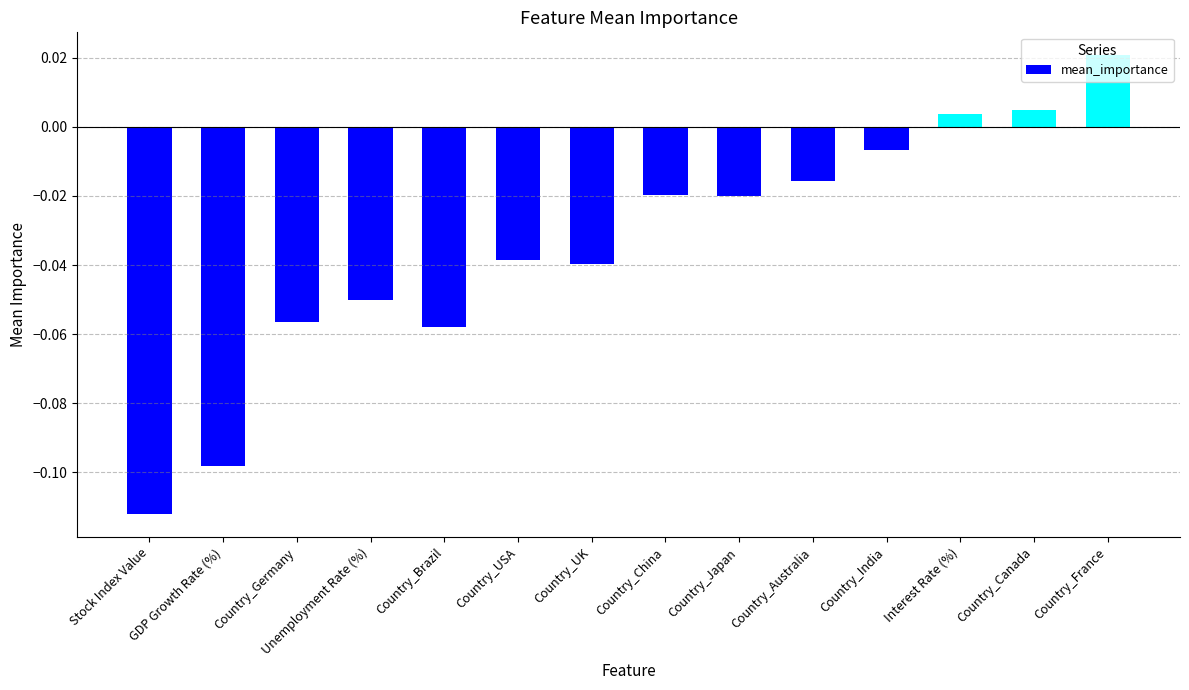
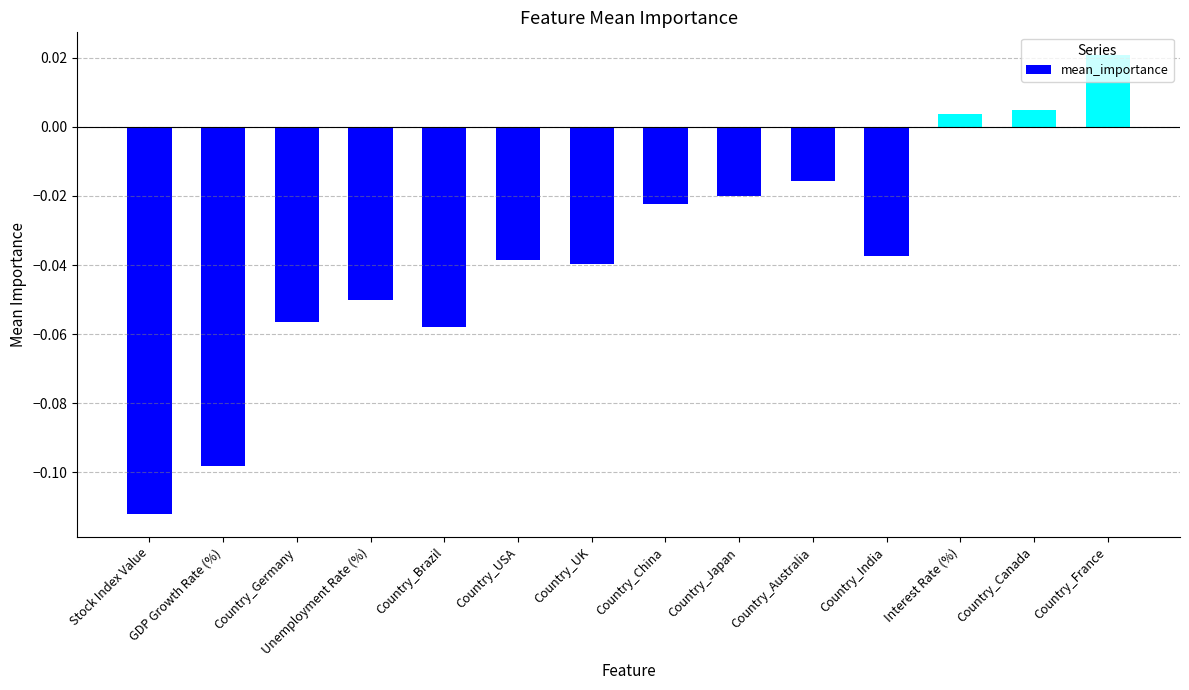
  {
    "Stock Index Value": -0.112,
    "GDP Growth Rate (%)": -0.098,
    "Country_Germany": -0.056,
    "Unemployment Rate (%)": -0.050,
    "Country_Brazil": -0.058,
    "Country_USA": -0.039,
    "Country_UK": -0.040,
-   "Country_China": -0.020,
+   "Country_China": -0.022,
    "Country_Japan": -0.020,
    "Country_Australia": -0.016,
-   "Country_India": -0.007,
+   "Country_India": -0.037,
    "Interest Rate (%)": 0.004,
    "Country_Canada": 0.005
  }
